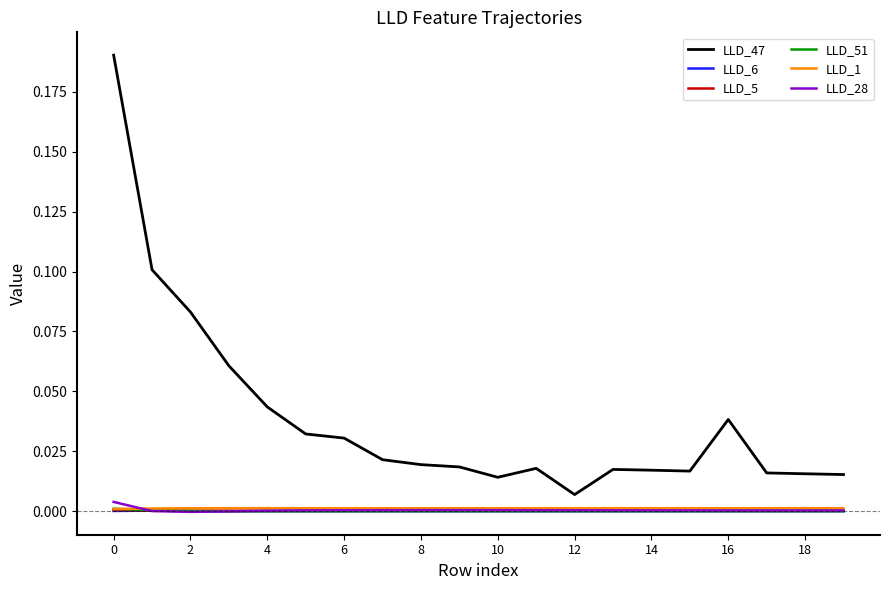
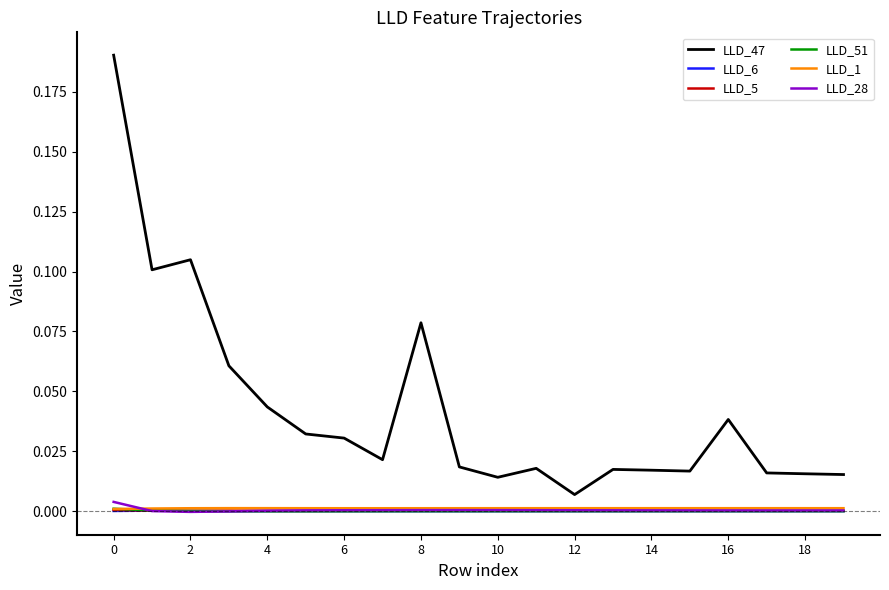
  {
    "LLD_47": {
      "0": 0.190,
-     "2": 0.083,
+     "2": 0.105,
      "4": 0.043,
      "6": 0.030,
-     "8": 0.019,
+     "8": 0.079,
      "10": 0.014,
      "12": 0.007,
      "14": 0.017,
      "16": 0.038,
      "18": 0.016
    },
    "LLD_1": {
      "2": 0.001
    },
    "LLD_28": {
      "0": 0.004
    }
  }
